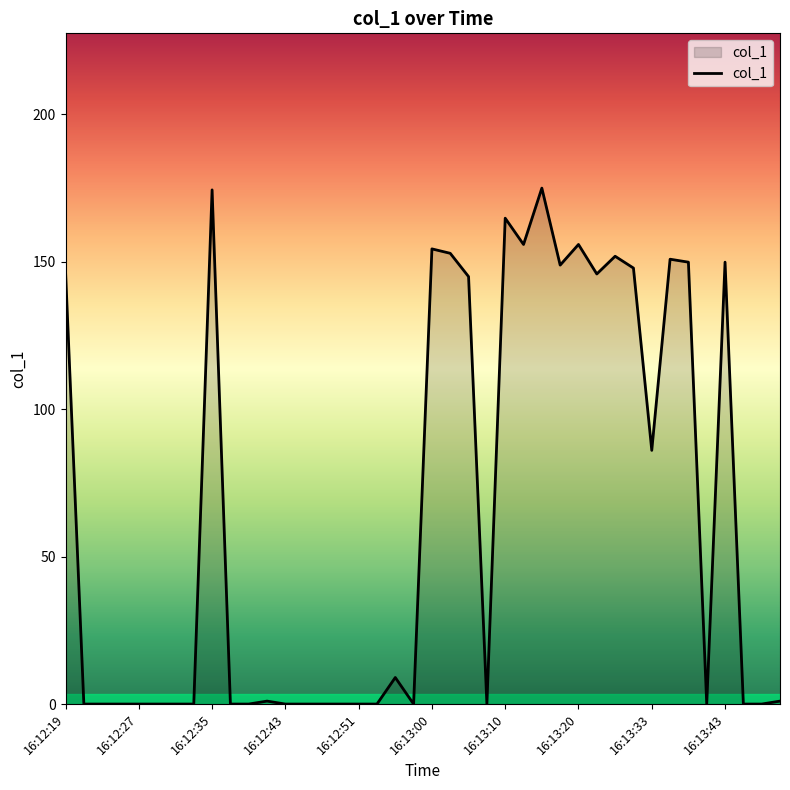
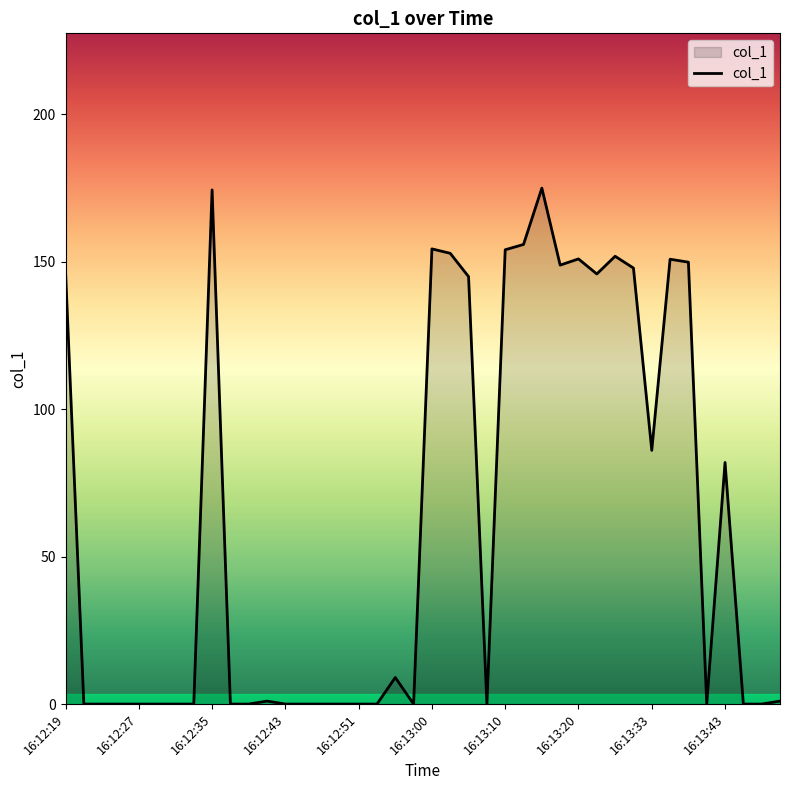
  {
    "16:12:19": 147,
    "16:12:35": 174,
    "16:13:00": 154,
-   "16:13:10": 165,
-   "16:13:20": 156,
+   "16:13:10": 154,
+   "16:13:20": 151,
    "16:13:33": 86,
-   "16:13:43": 150
+   "16:13:43": 82
  }
